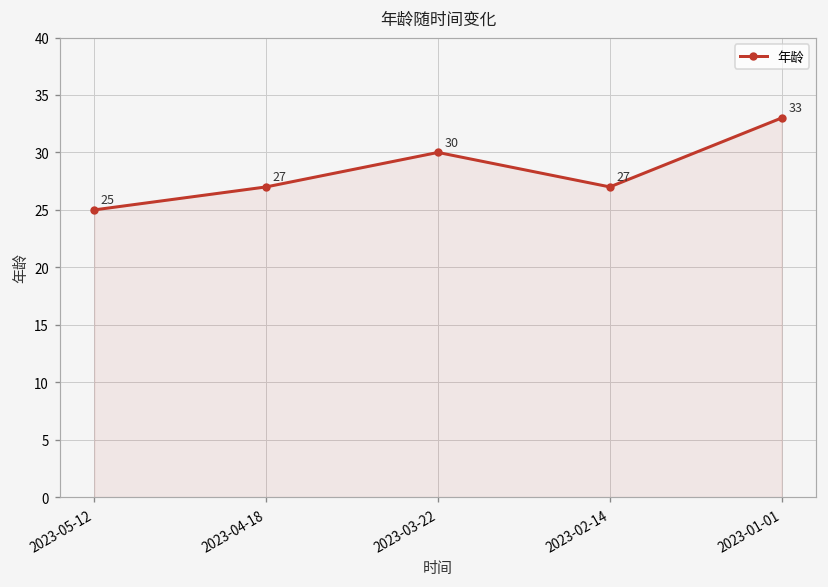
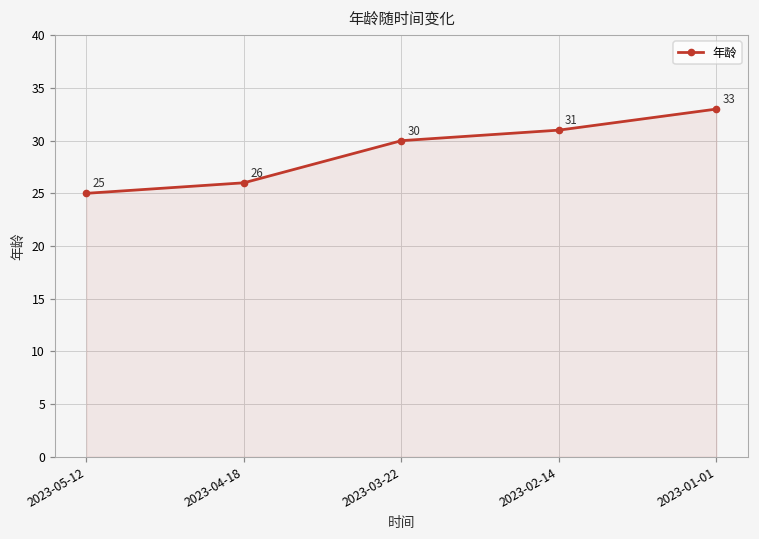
  {
    "2023-05-12": 25,
-   "2023-04-18": 27,
+   "2023-04-18": 26,
    "2023-03-22": 30,
-   "2023-02-14": 27,
+   "2023-02-14": 31,
    "2023-01-01": 33
  }
